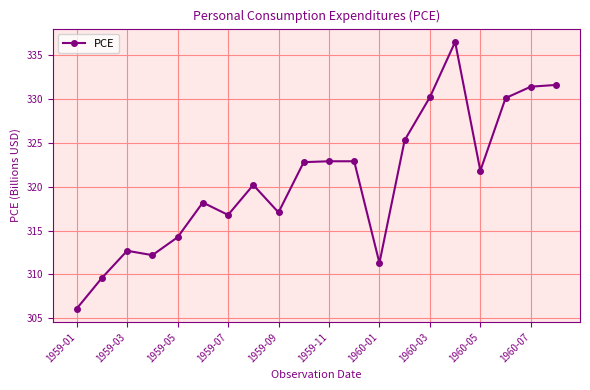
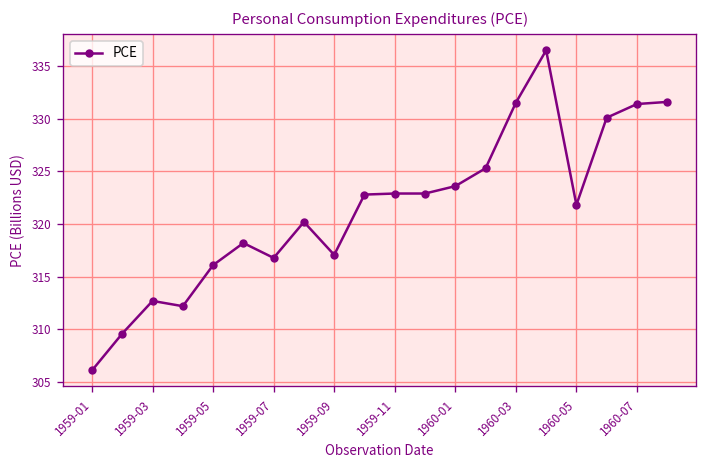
  {
    "1959-01": 306,
    "1959-03": 313,
-   "1959-05": 314,
+   "1959-05": 316,
    "1959-07": 317,
    "1959-09": 317,
    "1959-11": 323,
-   "1960-01": 311,
-   "1960-03": 330,
+   "1960-01": 324,
+   "1960-03": 332,
    "1960-05": 322,
    "1960-07": 331
  }
